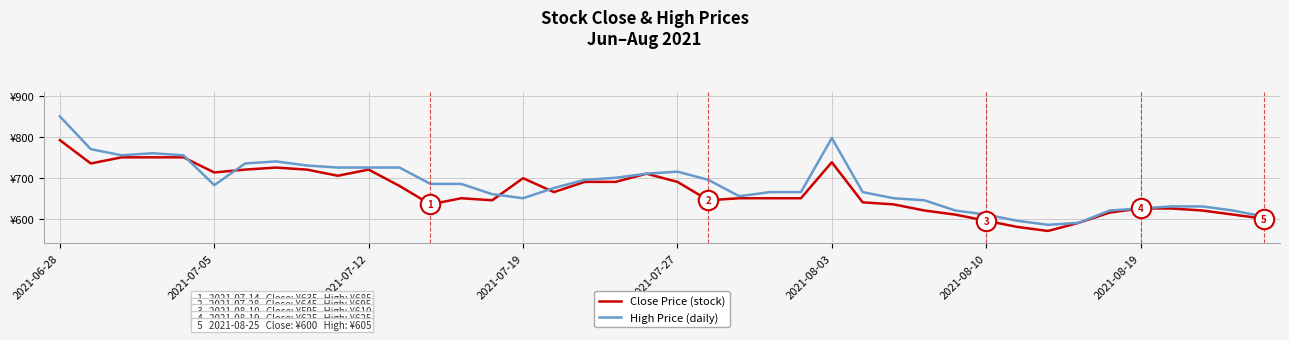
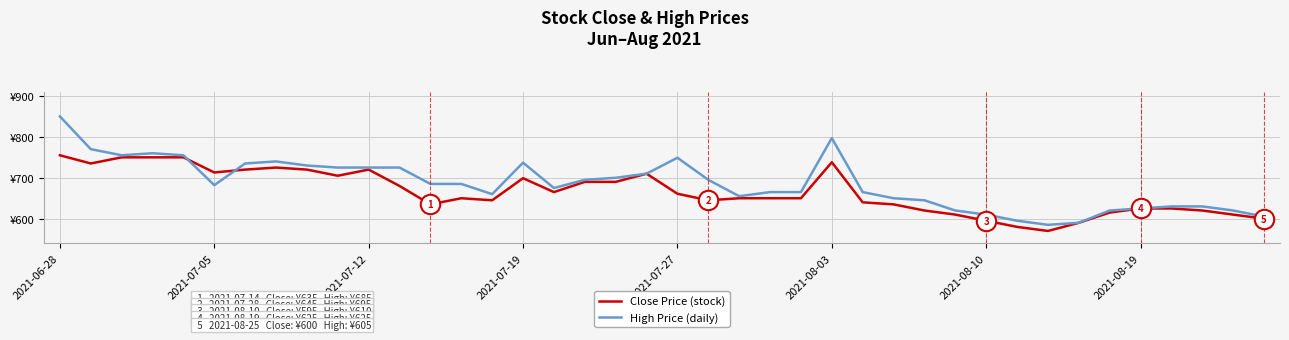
  {
    "Close Price (stock)": {
-     "2021-06-28": "¥790",
+     "2021-06-28": "¥760",
      "2021-07-05": "¥710",
      "2021-07-19": "¥700",
-     "2021-07-27": "¥690",
+     "2021-07-27": "¥660",
      "2021-08-03": "¥740"
    },
    "High Price (daily)": {
      "2021-06-28": "¥850",
      "2021-07-05": "¥680",
-     "2021-07-19": "¥650",
-     "2021-07-27": "¥720",
+     "2021-07-19": "¥740",
+     "2021-07-27": "¥750",
      "2021-08-03": "¥800",
      "2021-08-10": "¥610"
    }
  }
